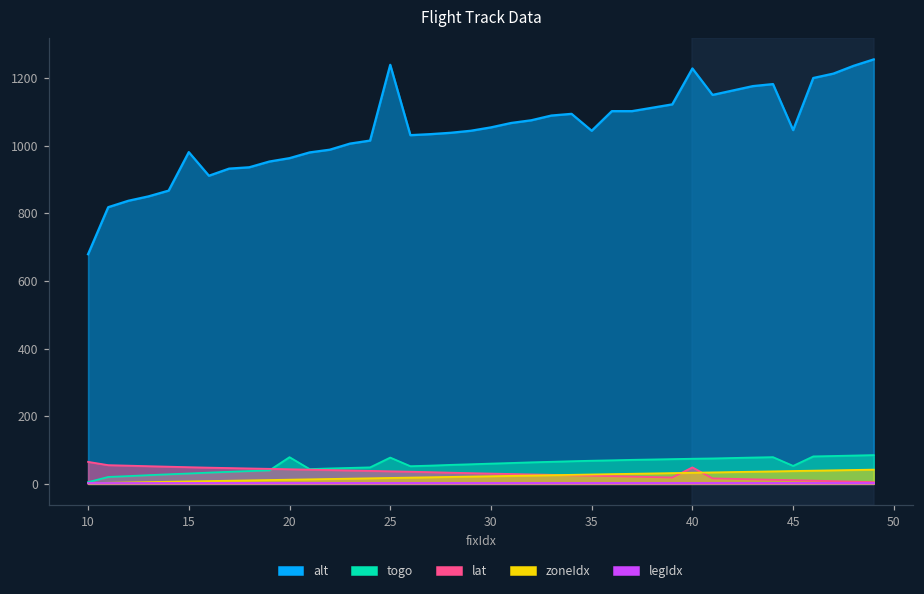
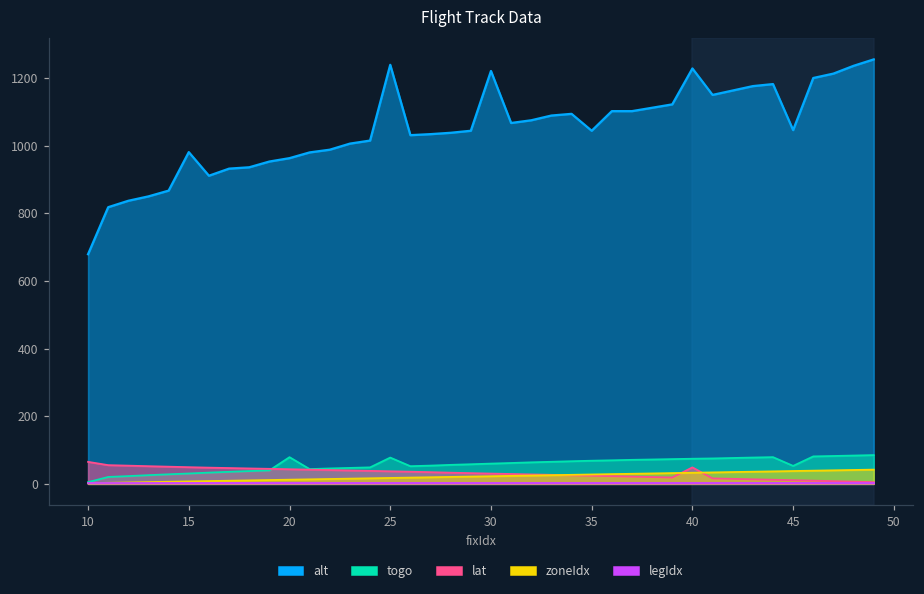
  {
    "alt": {
      "10": 680,
      "15": 980,
      "20": 960,
      "25": 1240,
-     "30": 1050,
+     "30": 1220,
      "35": 1040,
      "40": 1230,
      "45": 1050
    },
    "togo": {
      "15": 30,
      "20": 80,
      "25": 80,
      "30": 60,
      "35": 70,
      "40": 70,
      "45": 50
    },
    "lat": {
      "10": 70,
      "15": 50,
      "20": 40,
      "25": 40,
      "40": 50
    },
    "zoneIdx": {
      "20": 10,
      "25": 20,
      "40": 30,
      "45": 40
    },
    "legIdx": {
      "20": 0,
      "25": 0,
      "30": 0,
      "35": 0,
      "40": 0
    }
  }
